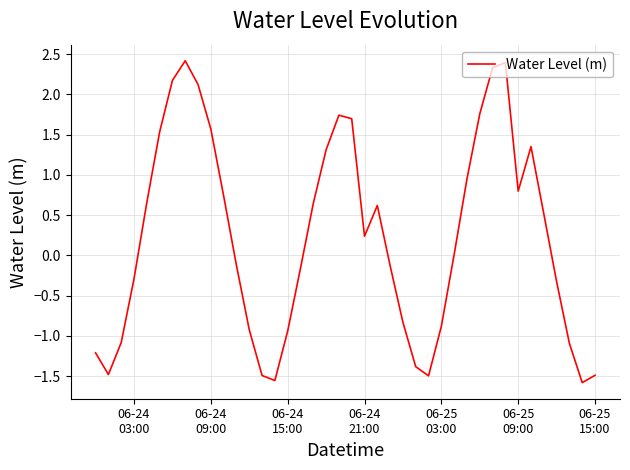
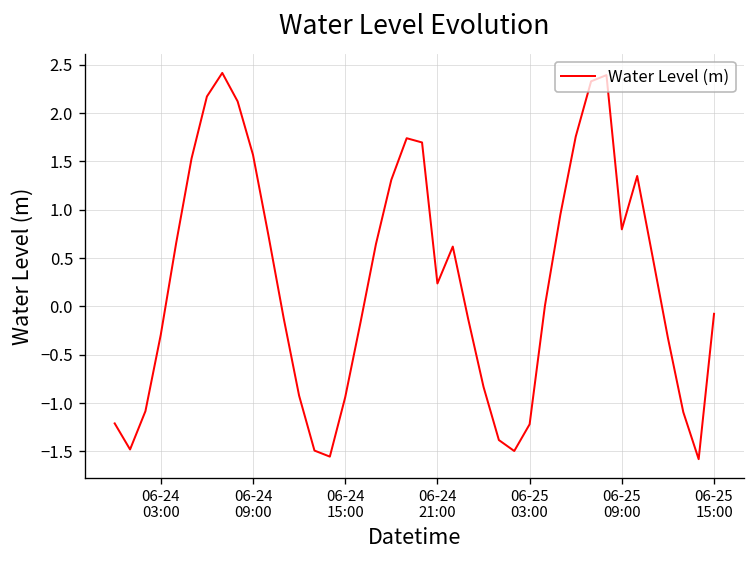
  {
    "06-24 03:00": -0.3,
    "06-24 09:00": 1.6,
    "06-24 15:00": -0.9,
    "06-24 21:00": 0.2,
-   "06-25 03:00": -0.9,
+   "06-25 03:00": -1.2,
    "06-25 09:00": 0.8,
-   "06-25 15:00": -1.5
+   "06-25 15:00": -0.1
  }
